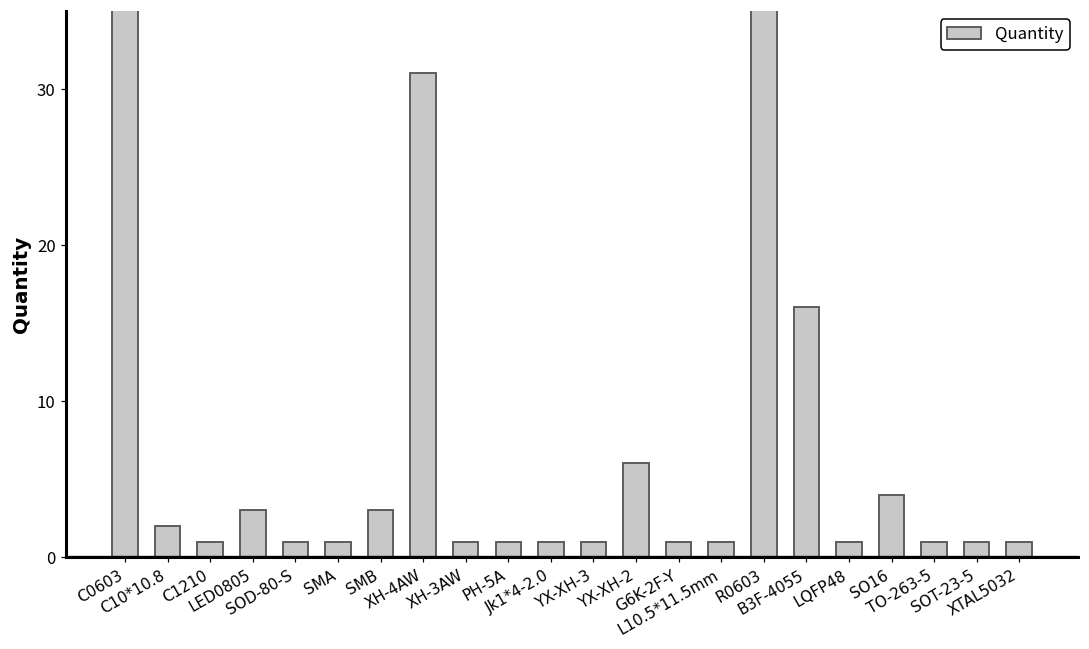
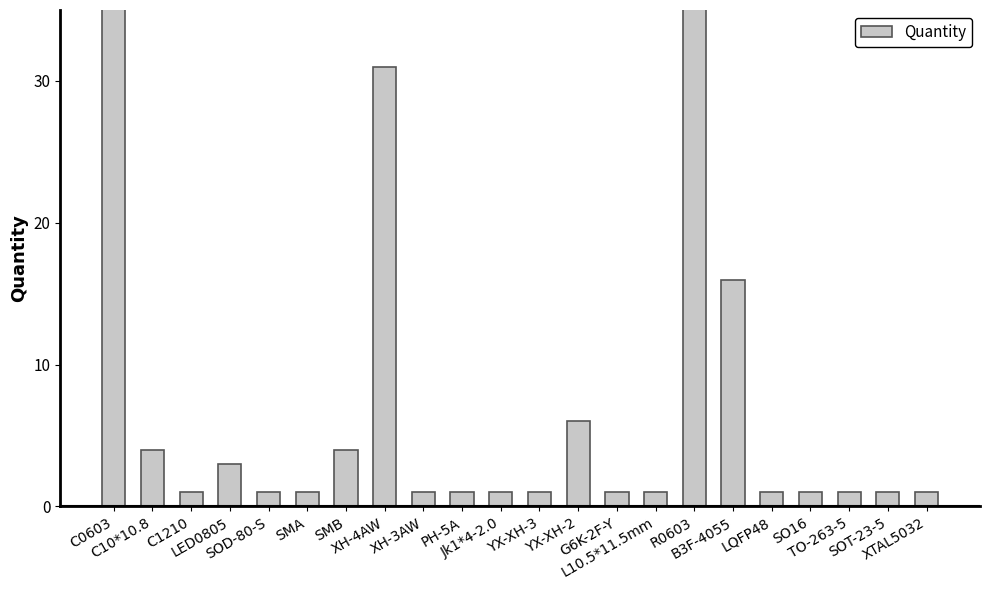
  {
-   "C10*10.8": 2,
+   "C10*10.8": 4,
    "C1210": 1,
    "LED0805": 3,
    "SOD-80-S": 1,
    "SMA": 1,
-   "SMB": 3,
+   "SMB": 4,
    "XH-4AW": 31,
    "XH-3AW": 1,
    "PH-5A": 1,
    "Jk1*4-2.0": 1,
    "YX-XH-3": 1,
    "YX-XH-2": 6,
    "G6K-2F-Y": 1,
    "L10.5*11.5mm": 1,
    "B3F-4055": 16,
    "LQFP48": 1,
-   "SO16": 4,
+   "SO16": 1,
    "TO-263-5": 1,
    "SOT-23-5": 1,
    "XTAL5032": 1
  }
